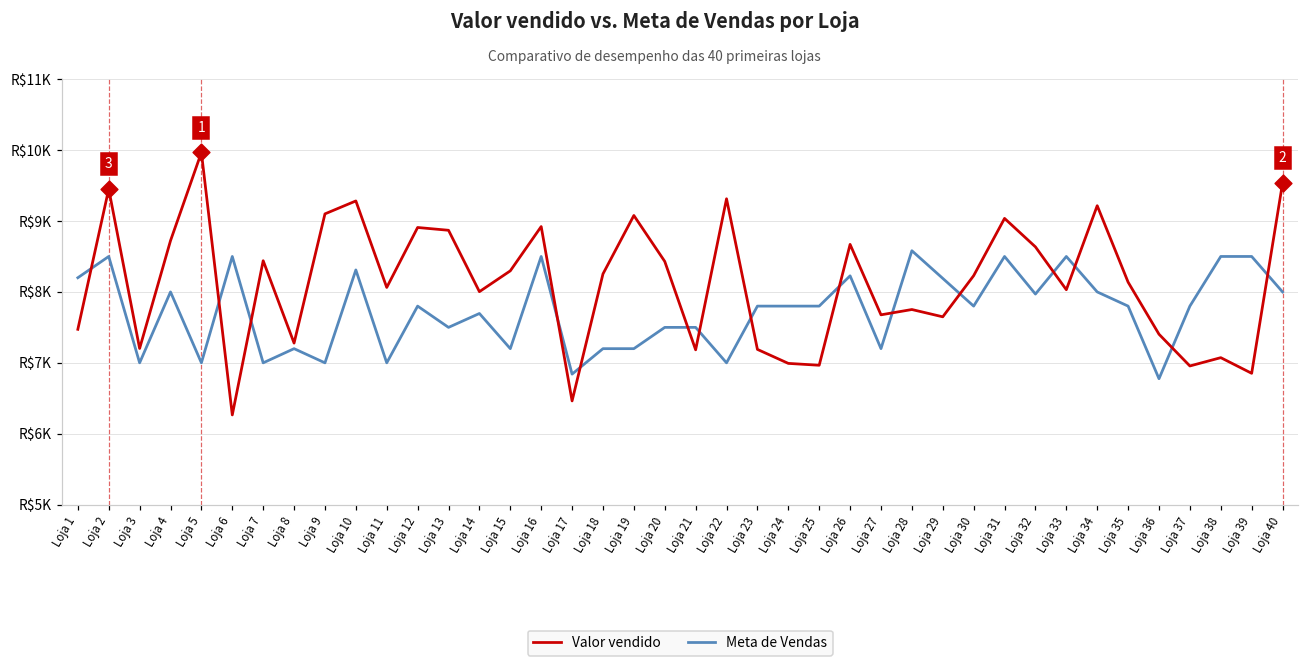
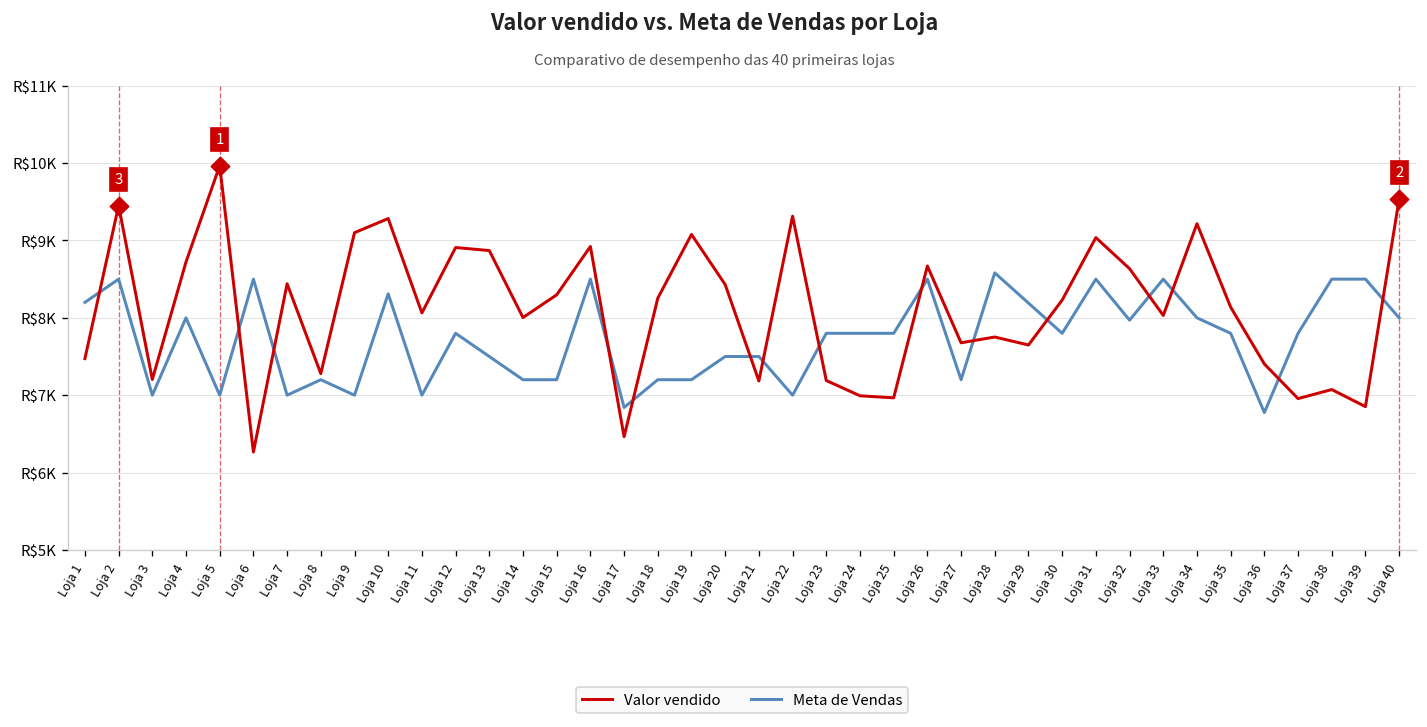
  {
    "Meta de Vendas": {
      "Loja 1": "R$8200",
      "Loja 2": "R$8500",
      "Loja 3": "R$7000",
      "Loja 4": "R$8000",
      "Loja 5": "R$7000",
      "Loja 6": "R$8500",
      "Loja 7": "R$7000",
      "Loja 8": "R$7200",
      "Loja 9": "R$7000",
      "Loja 10": "R$8300",
      "Loja 11": "R$7000",
      "Loja 12": "R$7800",
      "Loja 13": "R$7500",
-     "Loja 14": "R$7700",
+     "Loja 14": "R$7200",
      "Loja 15": "R$7200",
      "Loja 16": "R$8500",
      "Loja 17": "R$6800",
      "Loja 18": "R$7200",
      "Loja 19": "R$7200",
      "Loja 20": "R$7500",
      "Loja 21": "R$7500",
      "Loja 22": "R$7000",
      "Loja 23": "R$7800",
      "Loja 24": "R$7800",
      "Loja 25": "R$7800",
-     "Loja 26": "R$8200",
+     "Loja 26": "R$8500",
      "Loja 27": "R$7200",
      "Loja 28": "R$8600",
      "Loja 29": "R$8200",
      "Loja 30": "R$7800",
      "Loja 31": "R$8500",
      "Loja 32": "R$8000",
      "Loja 33": "R$8500",
      "Loja 34": "R$8000",
      "Loja 35": "R$7800",
      "Loja 36": "R$6800",
      "Loja 37": "R$7800",
      "Loja 38": "R$8500",
      "Loja 39": "R$8500",
      "Loja 40": "R$8000"
    }
  }
